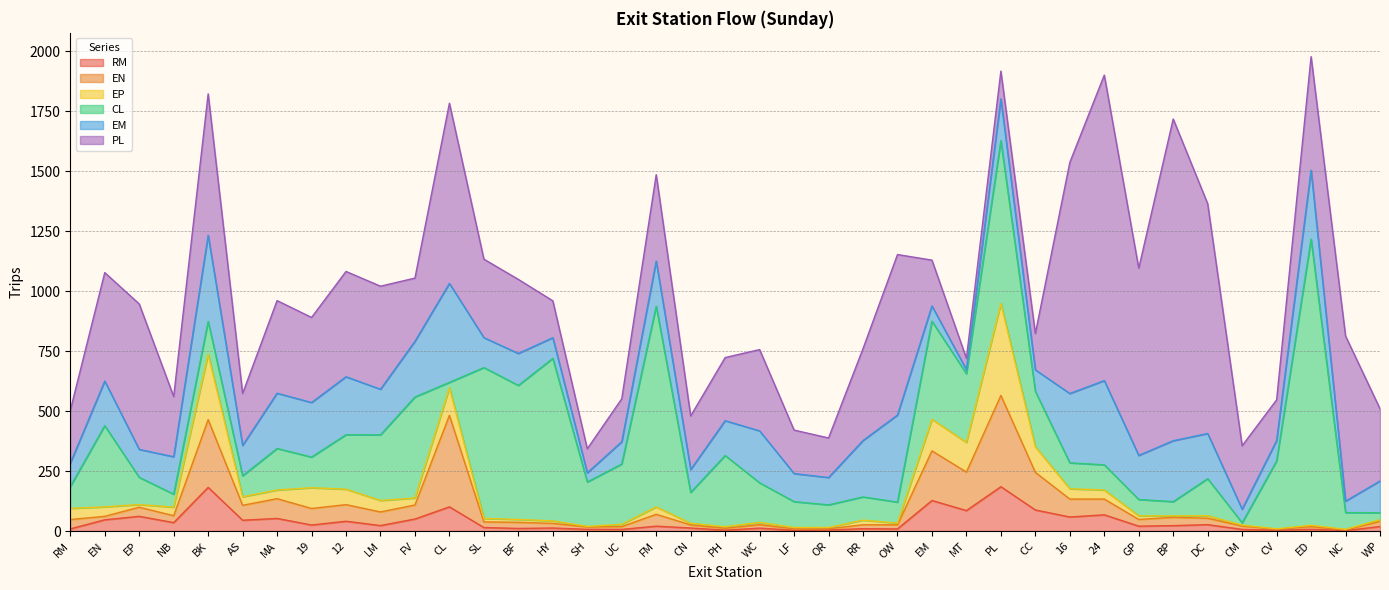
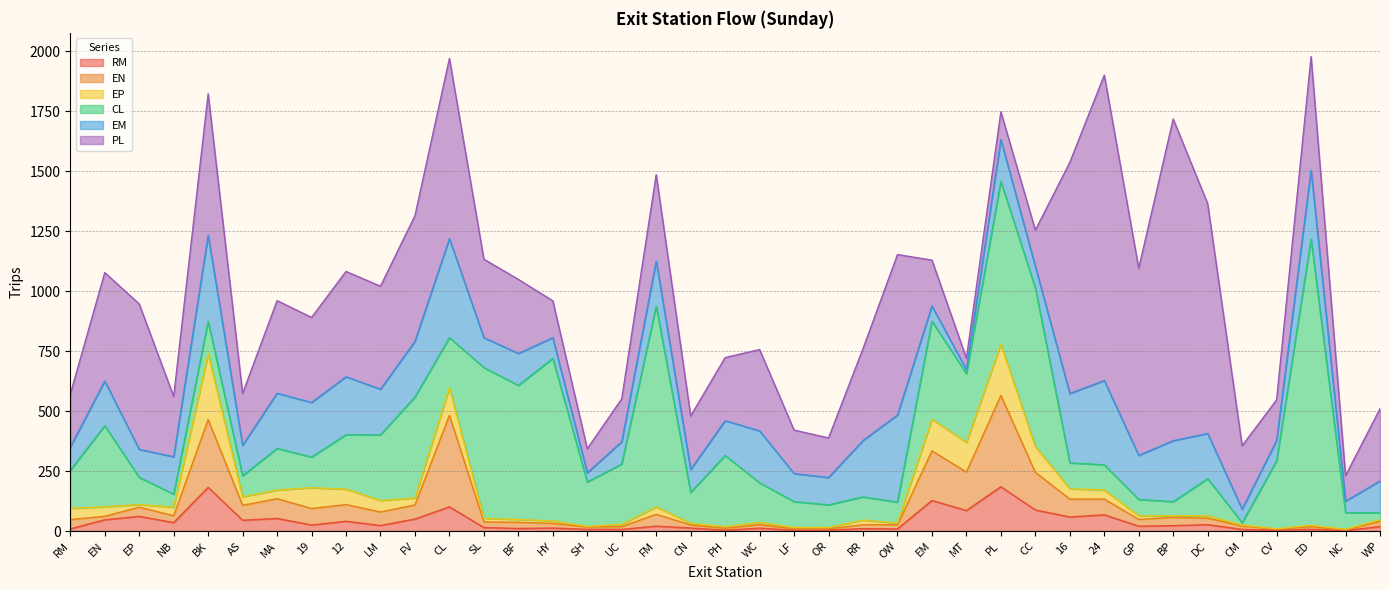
  {
    "EP": {
      "RM": 50,
      "EN": 40,
      "EP": 10,
      "NB": 40,
      "BK": 270,
      "AS": 40,
      "MA": 40,
      "19": 90,
      "12": 60,
      "LM": 50,
      "FV": 30,
      "CL": 120,
      "SL": 10,
      "BF": 10,
      "FM": 30,
      "RR": 20,
      "EM": 130,
      "MT": 120,
-     "PL": 380,
+     "PL": 210,
      "CC": 110,
      "16": 40,
      "24": 40,
      "GP": 20
    },
    "CL": {
-     "RM": 90,
+     "RM": 160,
      "EN": 340,
      "EP": 110,
      "NB": 50,
      "BK": 140,
      "AS": 90,
      "MA": 170,
      "19": 130,
      "12": 230,
      "LM": 270,
      "FV": 420,
-     "CL": 20,
+     "CL": 210,
      "SL": 630,
      "BF": 560,
      "HY": 680,
      "SH": 190,
      "UC": 250,
      "FM": 840,
      "CN": 130,
      "PH": 300,
      "WC": 170,
      "LF": 110,
      "OR": 90,
      "RR": 100,
      "OW": 90,
      "EM": 410,
      "MT": 290,
      "PL": 680,
-     "CC": 230,
+     "CC": 660,
      "16": 110,
      "24": 110,
      "GP": 70,
      "BP": 60,
      "DC": 150,
      "CV": 280,
      "ED": 1190,
      "NC": 70,
      "WP": 30
    },
    "EM": {
      "RM": 100,
      "EN": 190,
      "EP": 120,
      "NB": 160,
      "BK": 360,
      "AS": 130,
      "MA": 230,
      "19": 230,
      "12": 240,
      "LM": 190,
      "FV": 230,
      "CL": 410,
      "SL": 120,
      "BF": 130,
      "HY": 90,
      "SH": 40,
      "UC": 90,
      "FM": 190,
      "CN": 100,
      "PH": 150,
      "WC": 220,
      "LF": 120,
      "OR": 110,
      "RR": 240,
      "OW": 360,
      "EM": 60,
      "MT": 20,
      "PL": 170,
      "CC": 90,
      "16": 290,
      "24": 350,
      "GP": 180,
      "BP": 250,
      "DC": 190,
      "CM": 60,
      "CV": 80,
      "ED": 290,
      "NC": 50,
      "WP": 130
    },
    "PL": {
      "RM": 220,
      "EN": 450,
      "EP": 610,
      "NB": 250,
      "BK": 590,
      "AS": 220,
      "MA": 390,
      "19": 350,
      "12": 440,
      "LM": 430,
-     "FV": 260,
+     "FV": 520,
      "CL": 750,
      "SL": 330,
      "BF": 310,
      "HY": 150,
      "SH": 100,
      "UC": 180,
      "FM": 360,
      "CN": 220,
      "PH": 260,
      "WC": 340,
      "LF": 180,
      "OR": 170,
      "RR": 380,
      "OW": 670,
      "EM": 190,
      "MT": 50,
      "PL": 120,
      "CC": 150,
      "16": 960,
      "24": 1270,
      "GP": 780,
      "BP": 1340,
      "DC": 960,
      "CM": 260,
      "CV": 170,
      "ED": 470,
-     "NC": 690,
+     "NC": 110,
      "WP": 300
    }
  }
